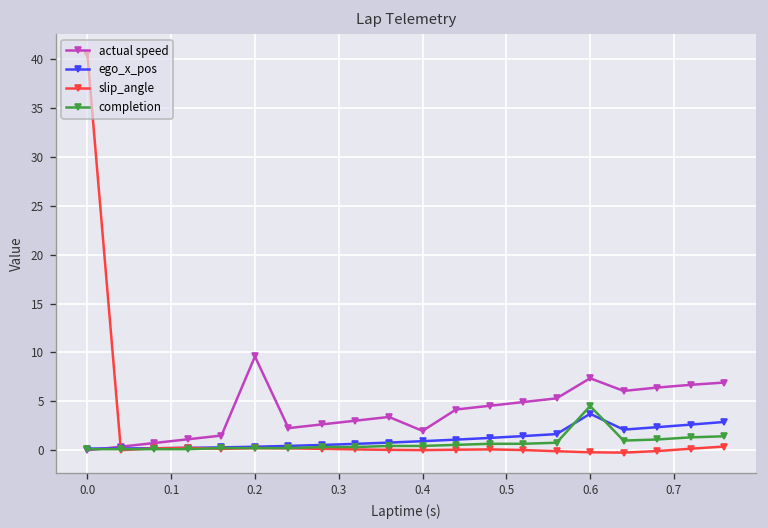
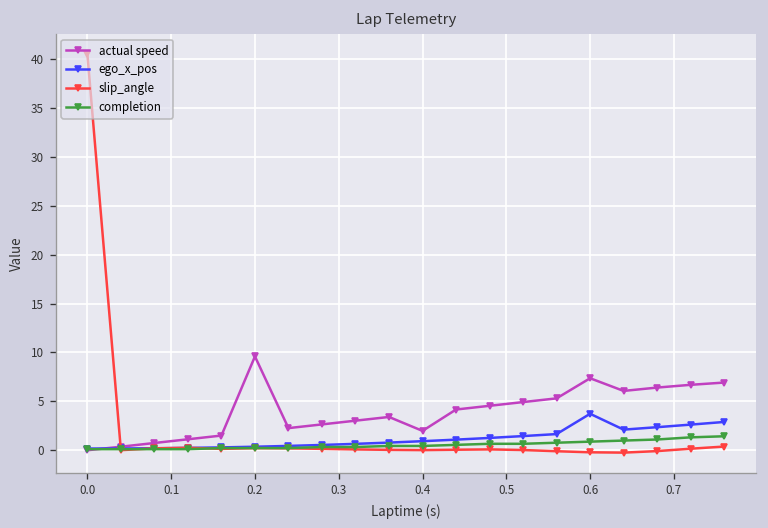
  {
    "actual speed": {
      "0.2": 10,
      "0.4": 2,
      "0.6": 7
    },
    "ego_x_pos": {
      "0.4": 1,
      "0.6": 4
    },
    "slip_angle": {
      "0.4": 0,
      "0.6": 0
    },
    "completion": {
      "0.4": 0,
-     "0.6": 5
+     "0.6": 1
    }
  }
